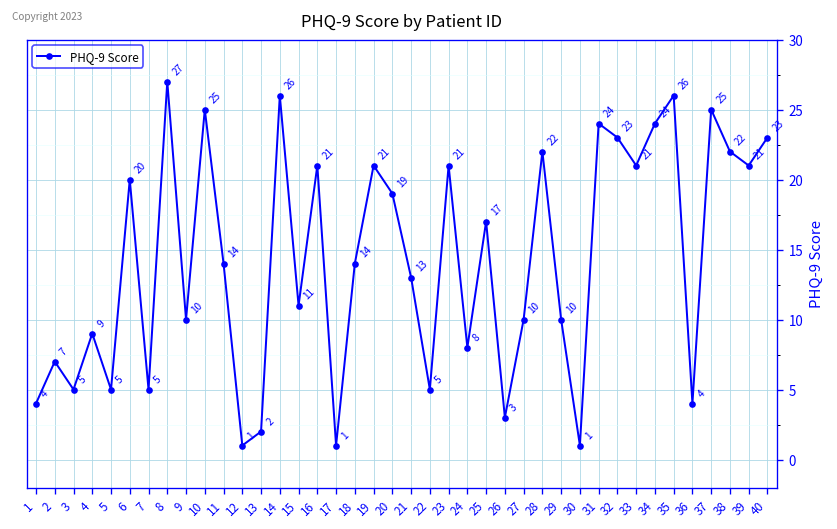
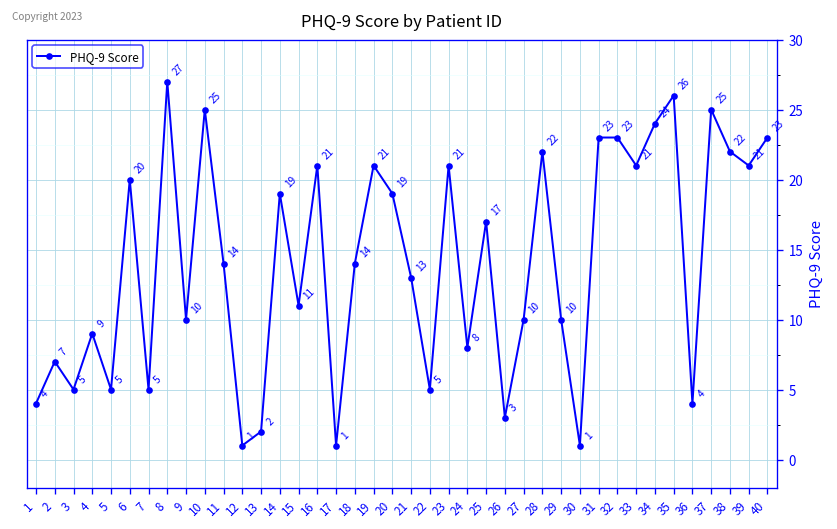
  {
    "1": 4,
    "2": 7,
    "3": 5,
    "4": 9,
    "5": 5,
    "6": 20,
    "7": 5,
    "8": 27,
    "9": 10,
    "10": 25,
    "11": 14,
    "12": 1,
    "13": 2,
-   "14": 26,
+   "14": 19,
    "15": 11,
    "16": 21,
    "17": 1,
    "18": 14,
    "19": 21,
    "20": 19,
    "21": 13,
    "22": 5,
    "23": 21,
    "24": 8,
    "25": 17,
    "26": 3,
    "27": 10,
    "28": 22,
    "29": 10,
    "30": 1,
-   "31": 24,
+   "31": 23,
    "32": 23,
    "33": 21,
    "34": 24,
    "35": 26,
    "36": 4,
    "37": 25,
    "38": 22,
    "39": 21,
    "40": 23
  }
